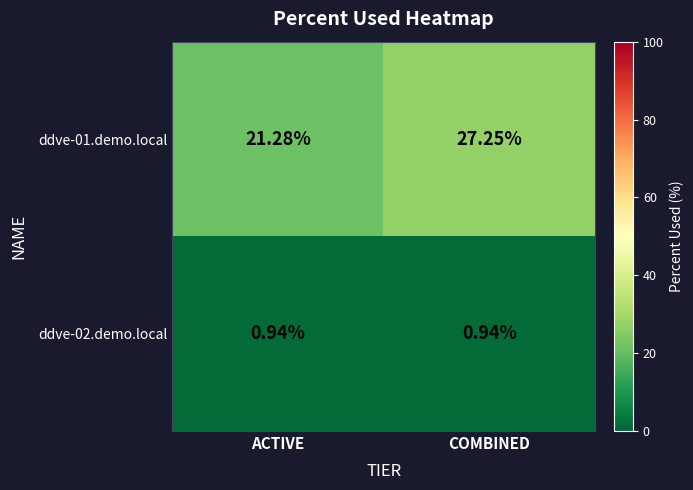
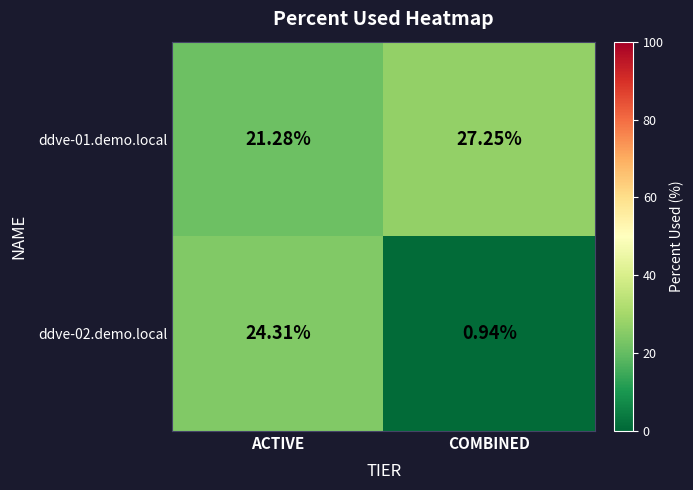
  {
    "ddve-01.demo.local": {
      "ACTIVE": "21.28%",
      "COMBINED": "27.25%"
    },
    "ddve-02.demo.local": {
-     "ACTIVE": "0.94%",
+     "ACTIVE": "24.31%",
      "COMBINED": "0.94%"
    }
  }
